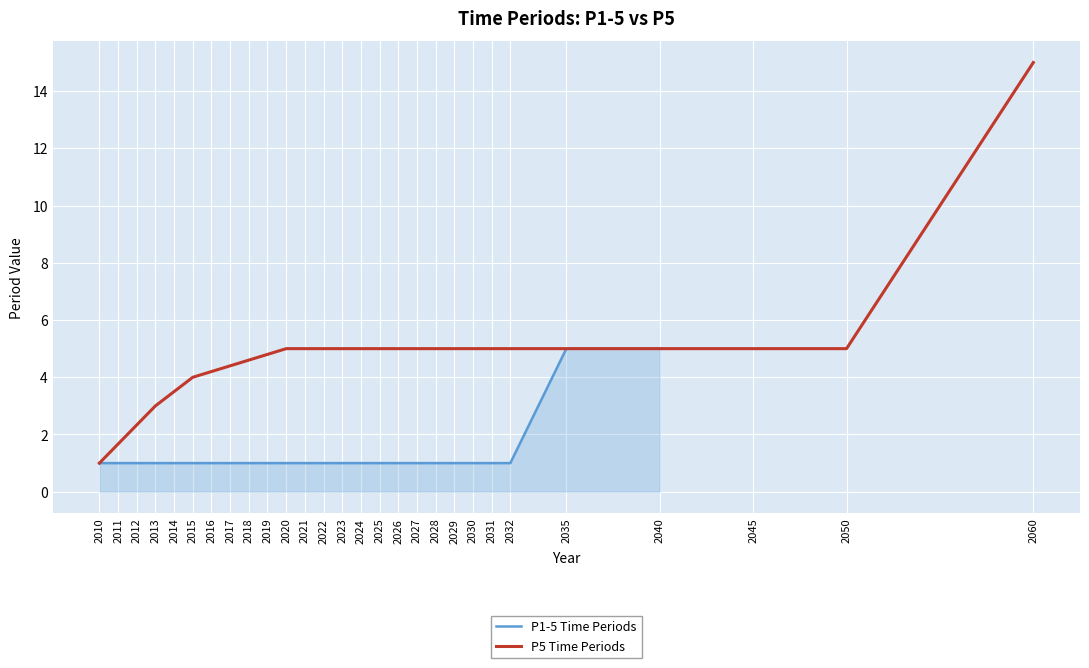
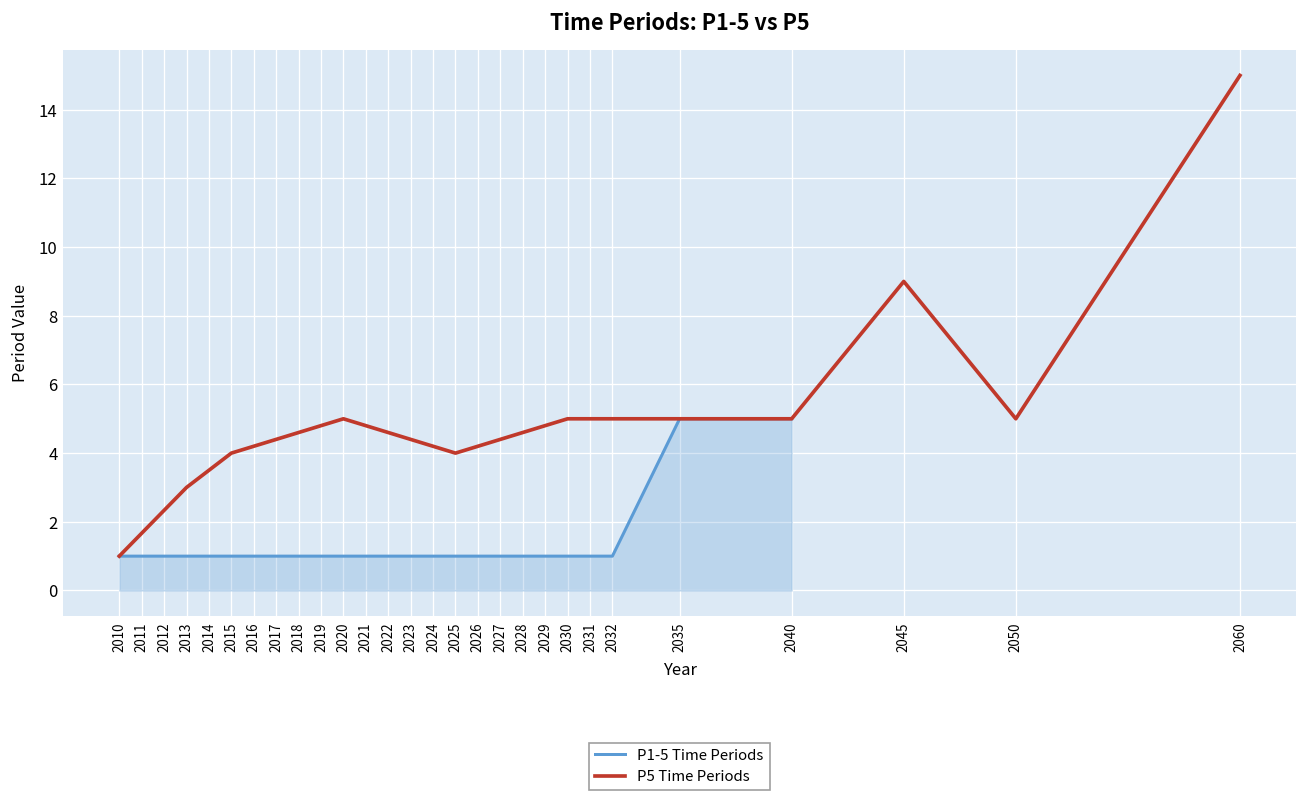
  {
    "P1-5 Time Periods": {
      "2011": 1,
      "2012": 1,
      "2013": 1,
      "2014": 1,
      "2015": 1,
      "2016": 1,
      "2017": 1,
      "2018": 1,
      "2019": 1,
      "2020": 1,
      "2021": 1,
      "2022": 1,
      "2023": 1,
      "2024": 1,
      "2025": 1,
      "2026": 1,
      "2027": 1,
      "2028": 1,
      "2029": 1,
      "2030": 1,
      "2031": 1,
      "2032": 1
    },
    "P5 Time Periods": {
      "2013": 3,
      "2015": 4,
      "2020": 5,
-     "2025": 5,
+     "2025": 4,
      "2030": 5,
-     "2045": 5,
+     "2045": 9,
      "2050": 5,
      "2060": 15
    }
  }
